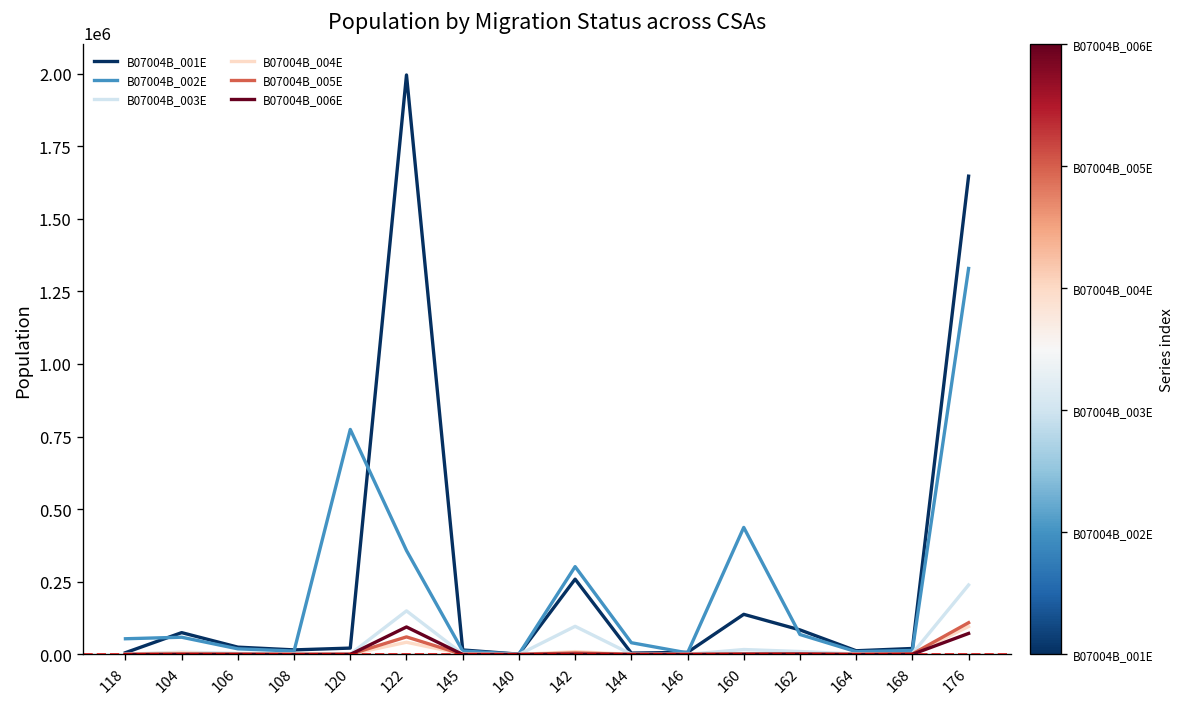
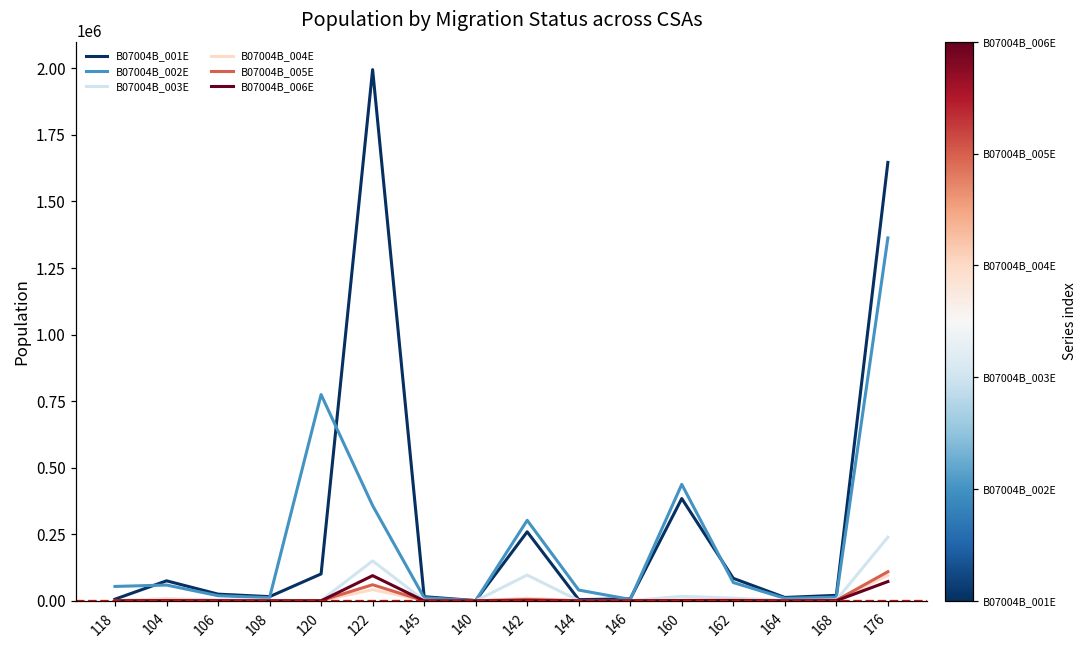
  {
    "B07004B_001E": {
      "104": 80000,
-     "120": 20000,
+     "120": 100000,
      "122": 2000000,
      "142": 260000,
-     "160": 140000,
+     "160": 380000,
      "162": 80000,
      "176": 1650000
    },
    "B07004B_002E": {
      "118": 50000,
      "104": 60000,
      "120": 770000,
      "122": 360000,
      "142": 300000,
      "144": 40000,
      "160": 440000,
      "162": 70000,
-     "176": 1330000
+     "176": 1360000
    },
    "B07004B_003E": {
      "122": 150000,
      "142": 100000,
      "160": 20000,
      "176": 240000
    },
    "B07004B_004E": {
      "122": 40000,
      "176": 100000
    },
    "B07004B_005E": {
      "122": 60000,
      "176": 110000
    },
    "B07004B_006E": {
      "122": 90000,
      "176": 70000
    }
  }
